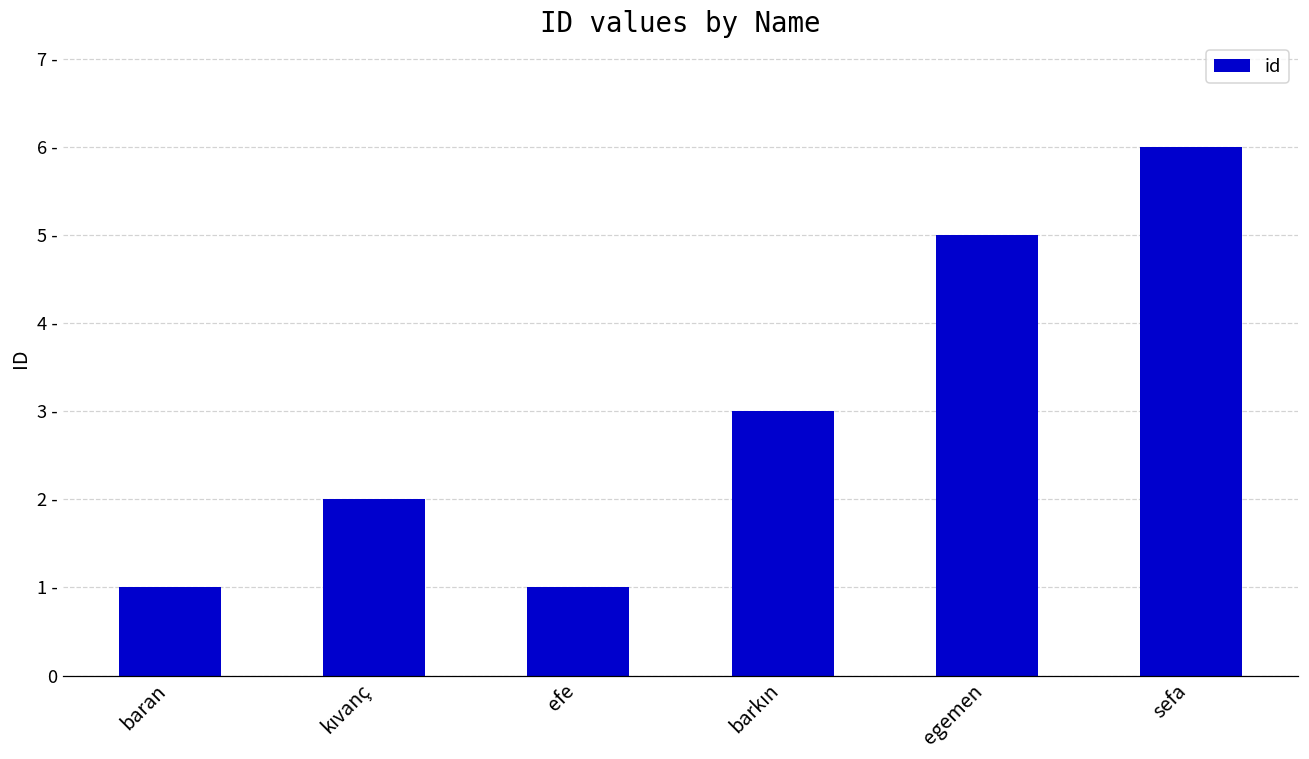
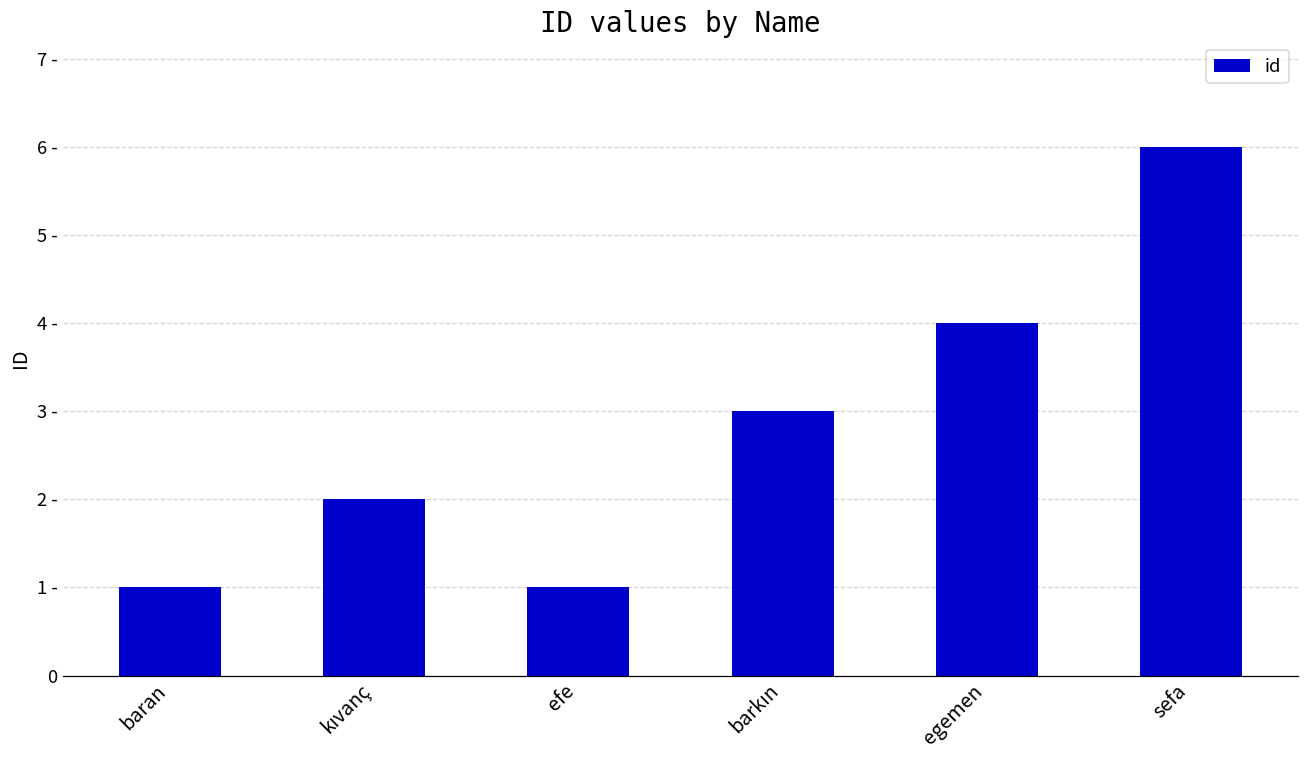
  {
    "baran": "1 -",
    "kıvanç": "2 -",
    "efe": "1 -",
    "barkın": "3 -",
-   "egemen": "5 -",
+   "egemen": "4 -",
    "sefa": "6 -"
  }
